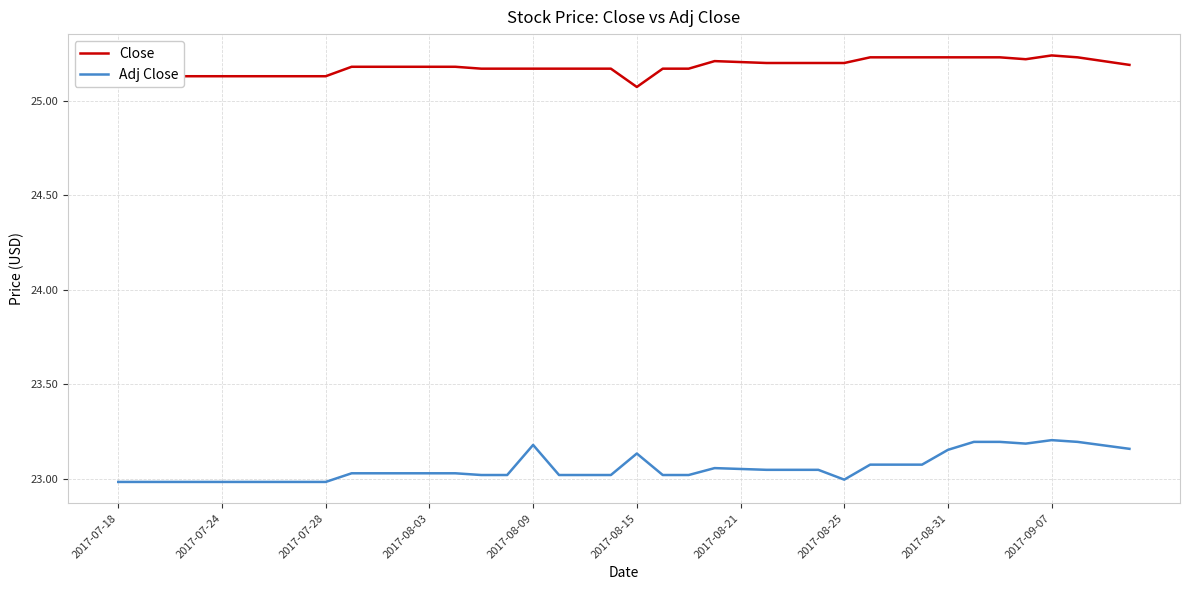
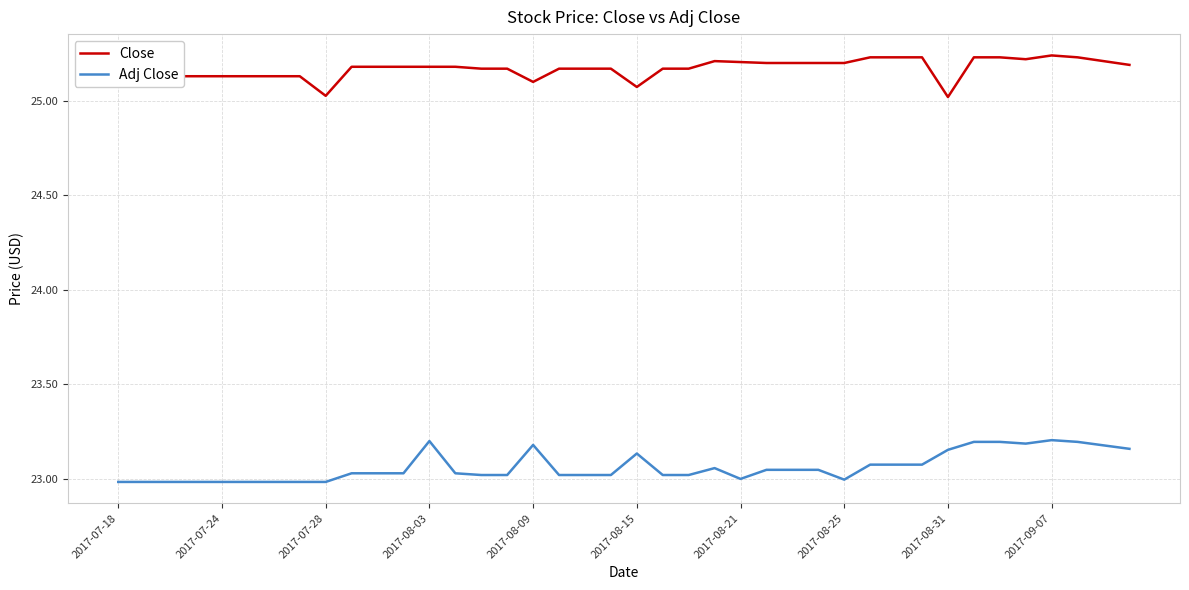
  {
    "Close": {
      "2017-07-24": 25.13,
-     "2017-07-28": 25.13,
+     "2017-07-28": 25.03,
      "2017-08-03": 25.18,
-     "2017-08-09": 25.17,
+     "2017-08-09": 25.10,
      "2017-08-15": 25.07,
      "2017-08-21": 25.21,
      "2017-08-25": 25.20,
-     "2017-08-31": 25.23,
+     "2017-08-31": 25.02,
      "2017-09-07": 25.24
    },
    "Adj Close": {
      "2017-07-18": 22.98,
      "2017-07-24": 22.98,
      "2017-07-28": 22.98,
-     "2017-08-03": 23.03,
+     "2017-08-03": 23.20,
      "2017-08-09": 23.18,
      "2017-08-15": 23.13,
-     "2017-08-21": 23.05,
+     "2017-08-21": 23.00,
      "2017-08-25": 23.00,
      "2017-08-31": 23.15,
      "2017-09-07": 23.20
    }
  }
